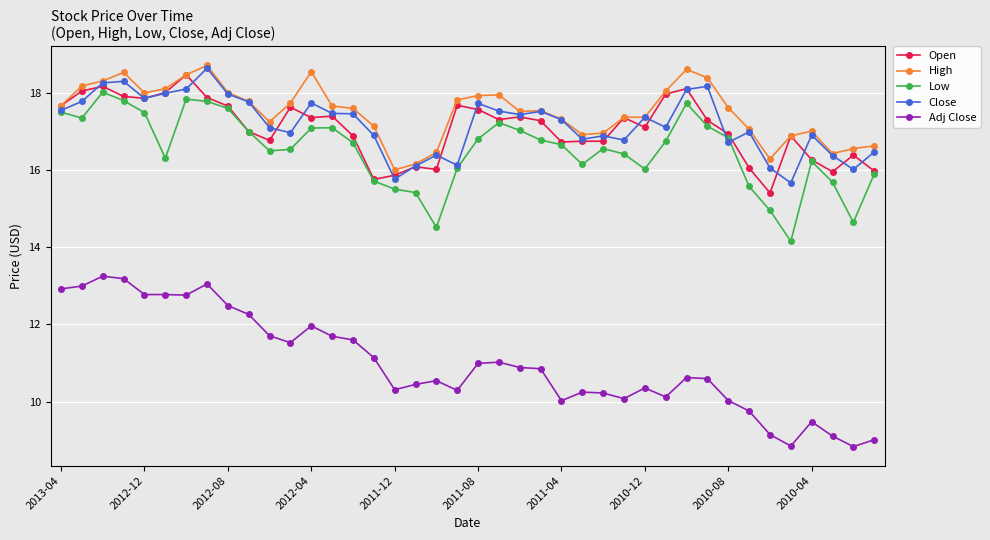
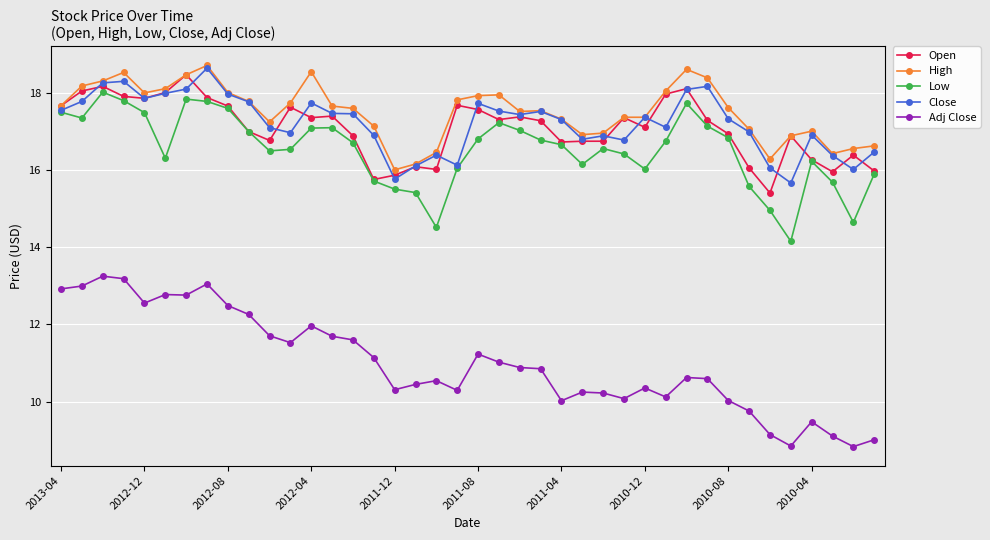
  {
    "Open": {
      "2012-04": 17.4,
      "2011-12": 15.9,
      "2011-08": 17.6,
      "2011-04": 16.7,
      "2010-12": 17.1,
      "2010-08": 16.9
    },
    "High": {
      "2012-12": 18.0,
      "2012-04": 18.5,
      "2011-12": 16.0,
      "2011-08": 17.9,
      "2010-08": 17.6,
      "2010-04": 17.0
    },
    "Low": {
      "2012-12": 17.5,
      "2012-04": 17.1,
      "2011-12": 15.5,
      "2011-08": 16.8,
      "2011-04": 16.7,
      "2010-12": 16.0,
      "2010-08": 16.8
    },
    "Close": {
      "2012-04": 17.7,
      "2011-12": 15.8,
      "2011-08": 17.7,
-     "2010-08": 16.7,
+     "2010-08": 17.3,
      "2010-04": 16.9
    },
    "Adj Close": {
      "2013-04": 12.9,
-     "2012-12": 12.8,
+     "2012-12": 12.6,
      "2012-08": 12.5,
      "2012-04": 12.0,
      "2011-12": 10.3,
-     "2011-08": 11.0,
+     "2011-08": 11.2,
      "2011-04": 10.0,
      "2010-12": 10.4,
      "2010-08": 10.0,
      "2010-04": 9.5
    }
  }
